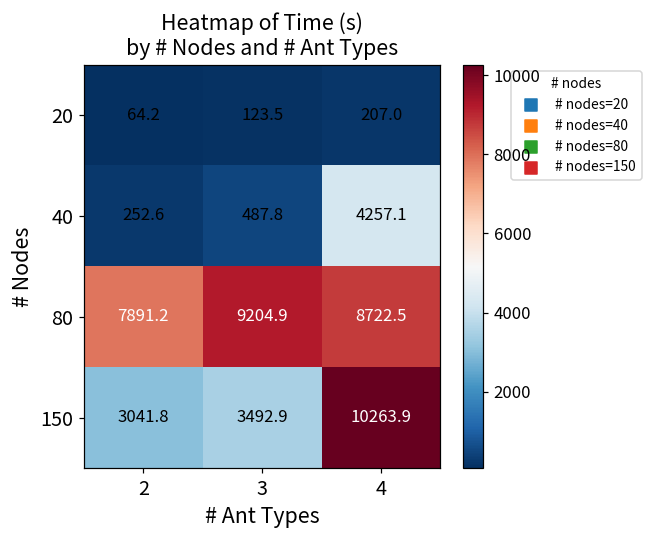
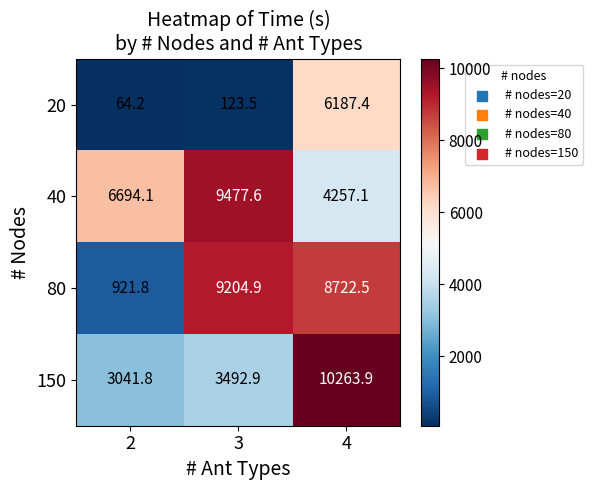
  {
    "20": {
      "2": 64.2,
      "3": 123.5,
-     "4": 207.0
+     "4": 6187.4
    },
    "40": {
-     "2": 252.6,
-     "3": 487.8,
+     "2": 6694.1,
+     "3": 9477.6,
      "4": 4257.1
    },
    "80": {
-     "2": 7891.2,
+     "2": 921.8,
      "3": 9204.9,
      "4": 8722.5
    },
    "150": {
      "2": 3041.8,
      "3": 3492.9,
      "4": 10263.9
    }
  }
